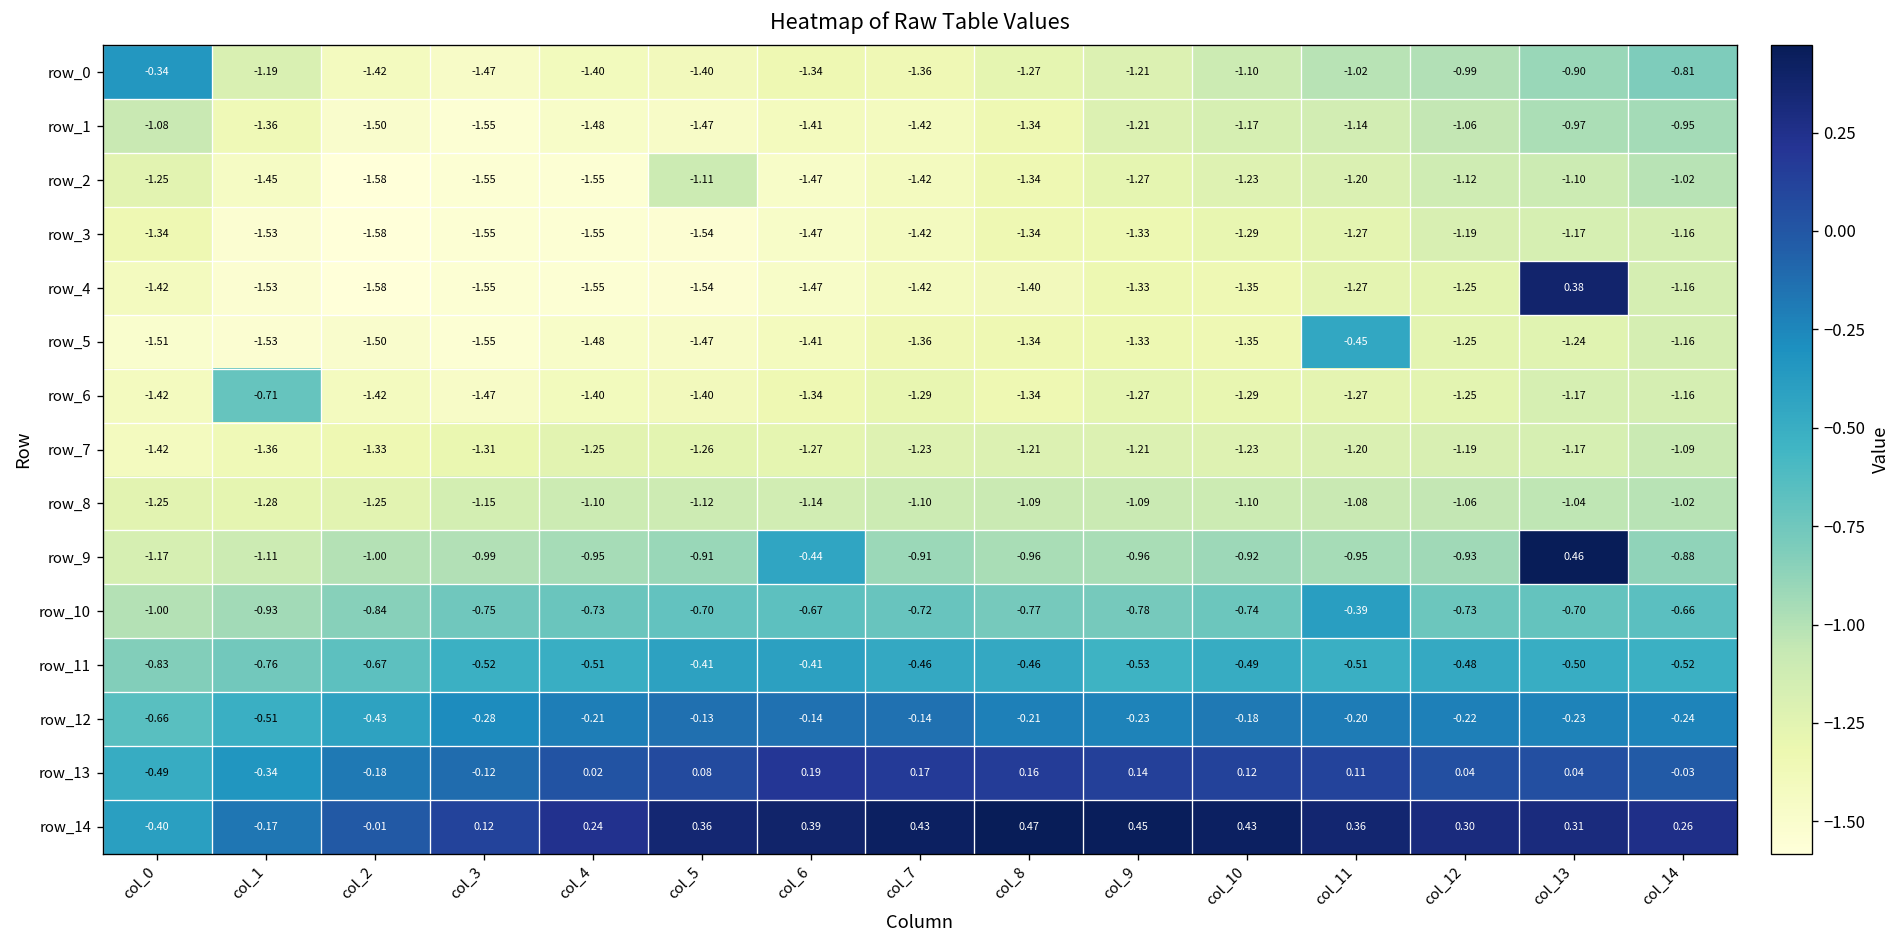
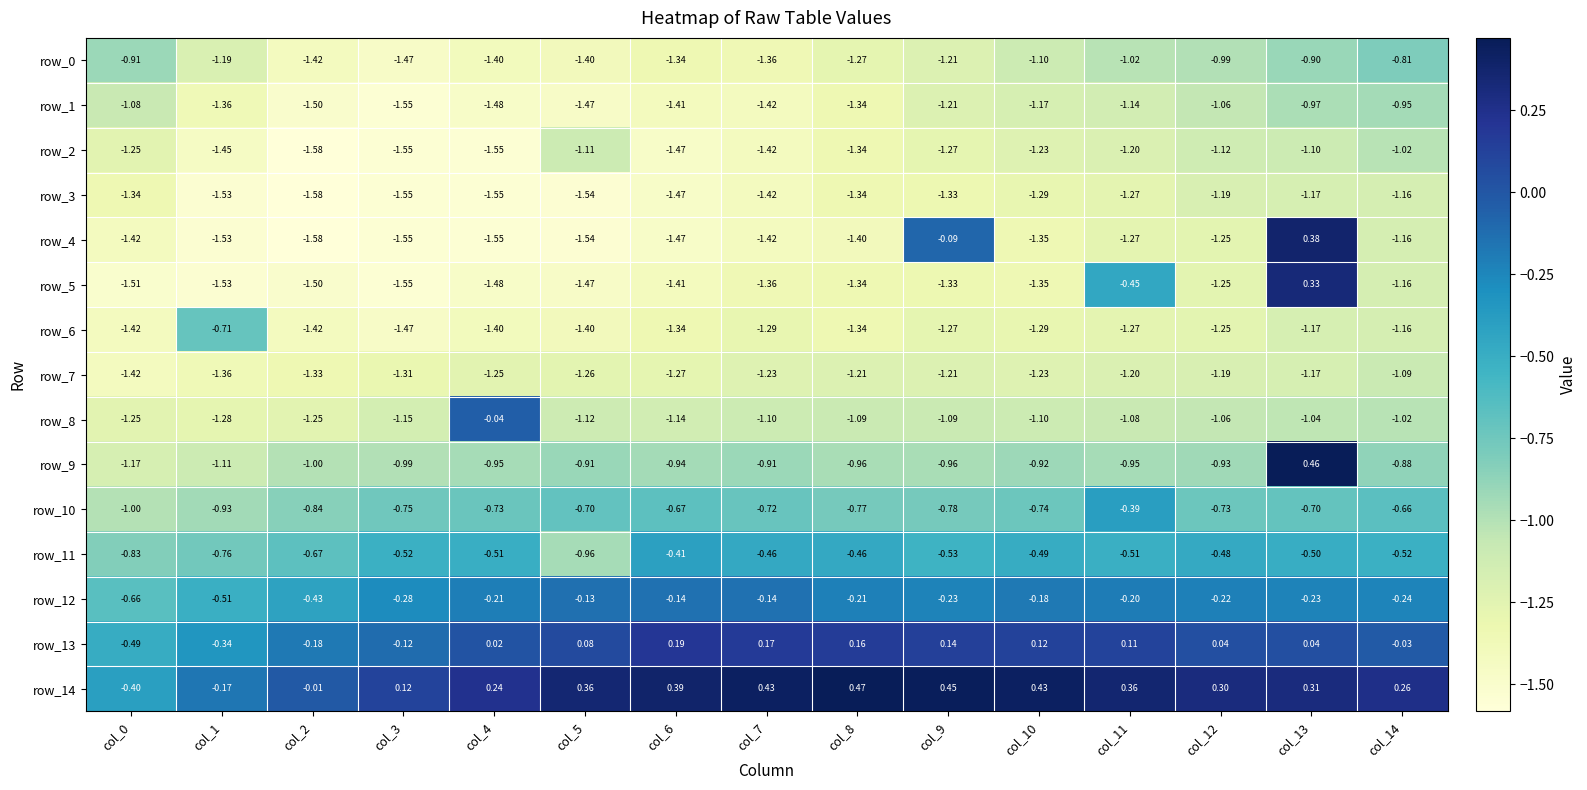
  {
    "row_0": {
-     "col_0": -0.34,
+     "col_0": -0.91,
      "col_1": -1.19,
      "col_2": -1.42,
      "col_3": -1.47,
      "col_4": -1.40,
      "col_5": -1.40,
      "col_6": -1.34,
      "col_7": -1.36,
      "col_8": -1.27,
      "col_9": -1.21,
      "col_10": -1.10,
      "col_11": -1.02,
      "col_12": -0.99,
      "col_13": -0.90,
      "col_14": -0.81
    },
    "row_4": {
      "col_0": -1.42,
      "col_1": -1.53,
      "col_2": -1.58,
      "col_3": -1.55,
      "col_4": -1.55,
      "col_5": -1.54,
      "col_6": -1.47,
      "col_7": -1.42,
      "col_8": -1.40,
-     "col_9": -1.33,
+     "col_9": -0.09,
      "col_10": -1.35,
      "col_11": -1.27,
      "col_12": -1.25,
      "col_13": 0.38,
      "col_14": -1.16
    },
    "row_5": {
      "col_0": -1.51,
      "col_1": -1.53,
      "col_2": -1.50,
      "col_3": -1.55,
      "col_4": -1.48,
      "col_5": -1.47,
      "col_6": -1.41,
      "col_7": -1.36,
      "col_8": -1.34,
      "col_9": -1.33,
      "col_10": -1.35,
      "col_11": -0.45,
      "col_12": -1.25,
-     "col_13": -1.24,
+     "col_13": 0.33,
      "col_14": -1.16
    },
    "row_8": {
      "col_0": -1.25,
      "col_1": -1.28,
      "col_2": -1.25,
      "col_3": -1.15,
-     "col_4": -1.10,
+     "col_4": -0.04,
      "col_5": -1.12,
      "col_6": -1.14,
      "col_7": -1.10,
      "col_8": -1.09,
      "col_9": -1.09,
      "col_10": -1.10,
      "col_11": -1.08,
      "col_12": -1.06,
      "col_13": -1.04,
      "col_14": -1.02
    },
    "row_9": {
      "col_0": -1.17,
      "col_1": -1.11,
      "col_2": -1.00,
      "col_3": -0.99,
      "col_4": -0.95,
      "col_5": -0.91,
-     "col_6": -0.44,
+     "col_6": -0.94,
      "col_7": -0.91,
      "col_8": -0.96,
      "col_9": -0.96,
      "col_10": -0.92,
      "col_11": -0.95,
      "col_12": -0.93,
      "col_13": 0.46,
      "col_14": -0.88
    },
    "row_11": {
      "col_0": -0.83,
      "col_1": -0.76,
      "col_2": -0.67,
      "col_3": -0.52,
      "col_4": -0.51,
-     "col_5": -0.41,
+     "col_5": -0.96,
      "col_6": -0.41,
      "col_7": -0.46,
      "col_8": -0.46,
      "col_9": -0.53,
      "col_10": -0.49,
      "col_11": -0.51,
      "col_12": -0.48,
      "col_13": -0.50,
      "col_14": -0.52
    }
  }
